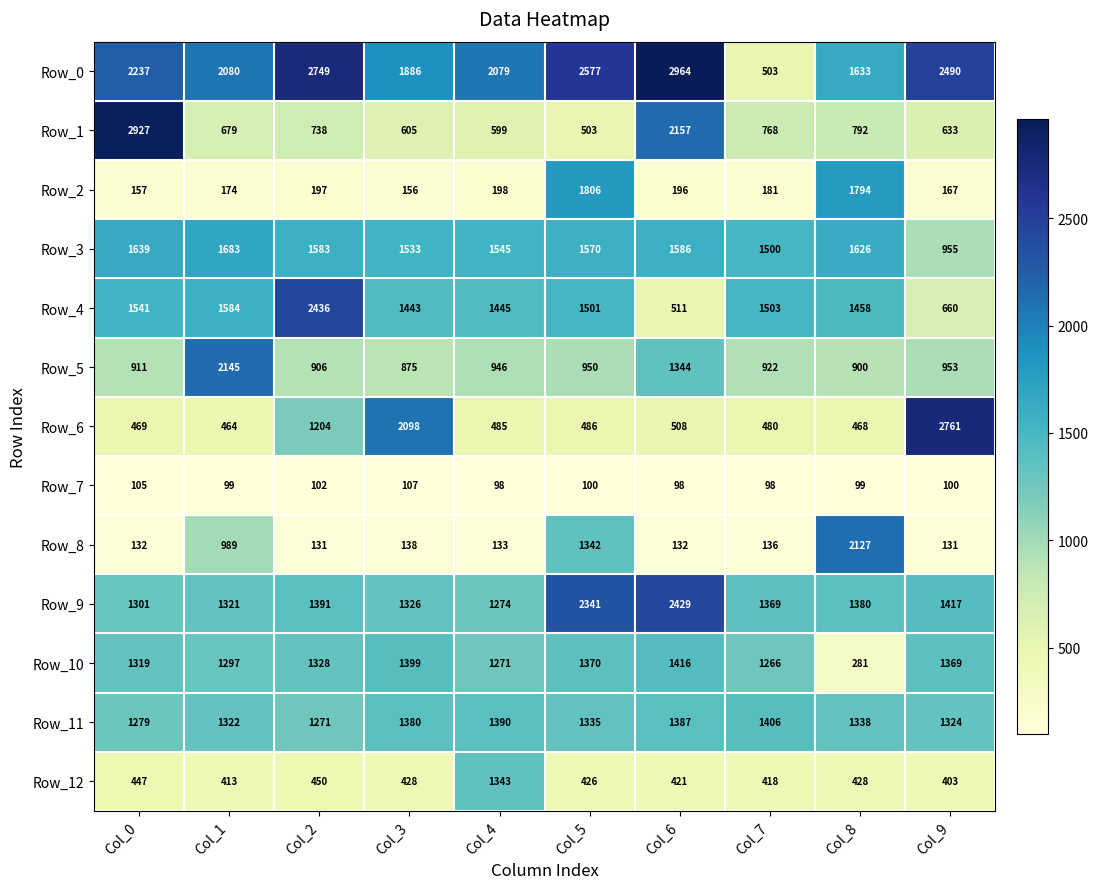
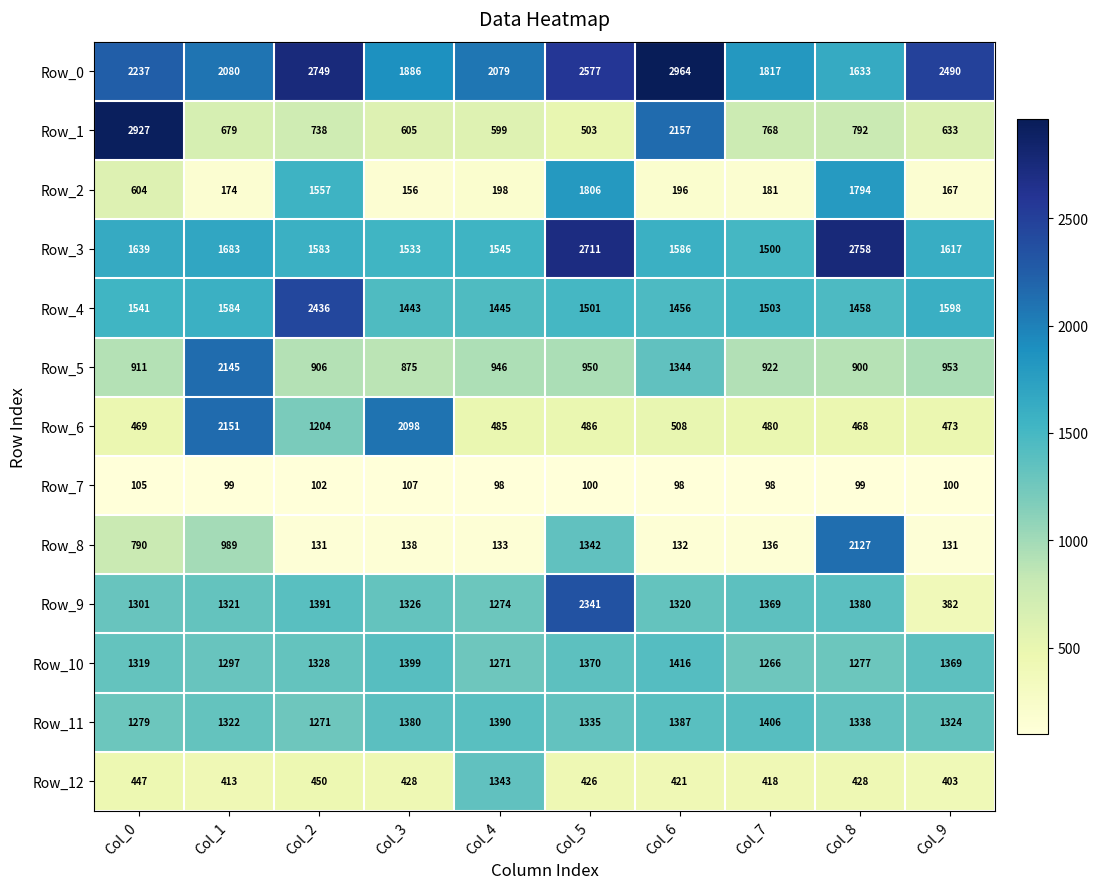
  {
    "Row_0": {
      "Col_0": 2237,
      "Col_1": 2080,
      "Col_2": 2749,
      "Col_3": 1886,
      "Col_4": 2079,
      "Col_5": 2577,
      "Col_6": 2964,
-     "Col_7": 503,
+     "Col_7": 1817,
      "Col_8": 1633,
      "Col_9": 2490
    },
    "Row_1": {
      "Col_0": 2927,
      "Col_1": 679,
      "Col_2": 738,
      "Col_3": 605,
      "Col_4": 599,
      "Col_5": 503,
      "Col_6": 2157,
      "Col_7": 768,
      "Col_8": 792,
      "Col_9": 633
    },
    "Row_2": {
-     "Col_0": 157,
+     "Col_0": 604,
      "Col_1": 174,
-     "Col_2": 197,
+     "Col_2": 1557,
      "Col_3": 156,
      "Col_4": 198,
      "Col_5": 1806,
      "Col_6": 196,
      "Col_7": 181,
      "Col_8": 1794,
      "Col_9": 167
    },
    "Row_3": {
      "Col_0": 1639,
      "Col_1": 1683,
      "Col_2": 1583,
      "Col_3": 1533,
      "Col_4": 1545,
-     "Col_5": 1570,
+     "Col_5": 2711,
      "Col_6": 1586,
      "Col_7": 1500,
-     "Col_8": 1626,
-     "Col_9": 955
+     "Col_8": 2758,
+     "Col_9": 1617
    },
    "Row_4": {
      "Col_0": 1541,
      "Col_1": 1584,
      "Col_2": 2436,
      "Col_3": 1443,
      "Col_4": 1445,
      "Col_5": 1501,
-     "Col_6": 511,
+     "Col_6": 1456,
      "Col_7": 1503,
      "Col_8": 1458,
-     "Col_9": 660
+     "Col_9": 1598
    },
    "Row_5": {
      "Col_0": 911,
      "Col_1": 2145,
      "Col_2": 906,
      "Col_3": 875,
      "Col_4": 946,
      "Col_5": 950,
      "Col_6": 1344,
      "Col_7": 922,
      "Col_8": 900,
      "Col_9": 953
    },
    "Row_6": {
      "Col_0": 469,
-     "Col_1": 464,
+     "Col_1": 2151,
      "Col_2": 1204,
      "Col_3": 2098,
      "Col_4": 485,
      "Col_5": 486,
      "Col_6": 508,
      "Col_7": 480,
      "Col_8": 468,
-     "Col_9": 2761
+     "Col_9": 473
    },
    "Row_7": {
      "Col_0": 105,
      "Col_1": 99,
      "Col_2": 102,
      "Col_3": 107,
      "Col_4": 98,
      "Col_5": 100,
      "Col_6": 98,
      "Col_7": 98,
      "Col_8": 99,
      "Col_9": 100
    },
    "Row_8": {
-     "Col_0": 132,
+     "Col_0": 790,
      "Col_1": 989,
      "Col_2": 131,
      "Col_3": 138,
      "Col_4": 133,
      "Col_5": 1342,
      "Col_6": 132,
      "Col_7": 136,
      "Col_8": 2127,
      "Col_9": 131
    },
    "Row_9": {
      "Col_0": 1301,
      "Col_1": 1321,
      "Col_2": 1391,
      "Col_3": 1326,
      "Col_4": 1274,
      "Col_5": 2341,
-     "Col_6": 2429,
+     "Col_6": 1320,
      "Col_7": 1369,
      "Col_8": 1380,
-     "Col_9": 1417
+     "Col_9": 382
    },
    "Row_10": {
      "Col_0": 1319,
      "Col_1": 1297,
      "Col_2": 1328,
      "Col_3": 1399,
      "Col_4": 1271,
      "Col_5": 1370,
      "Col_6": 1416,
      "Col_7": 1266,
-     "Col_8": 281,
+     "Col_8": 1277,
      "Col_9": 1369
    },
    "Row_11": {
      "Col_0": 1279,
      "Col_1": 1322,
      "Col_2": 1271,
      "Col_3": 1380,
      "Col_4": 1390,
      "Col_5": 1335,
      "Col_6": 1387,
      "Col_7": 1406,
      "Col_8": 1338,
      "Col_9": 1324
    },
    "Row_12": {
      "Col_0": 447,
      "Col_1": 413,
      "Col_2": 450,
      "Col_3": 428,
      "Col_4": 1343,
      "Col_5": 426,
      "Col_6": 421,
      "Col_7": 418,
      "Col_8": 428,
      "Col_9": 403
    }
  }
